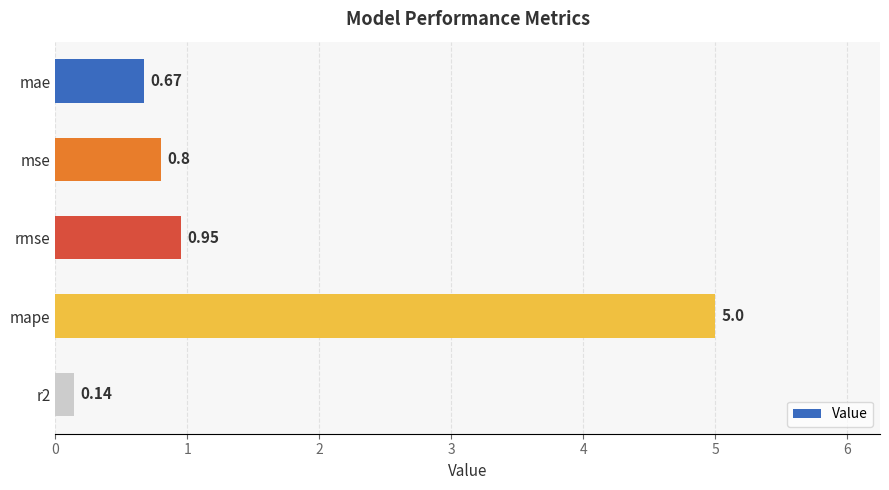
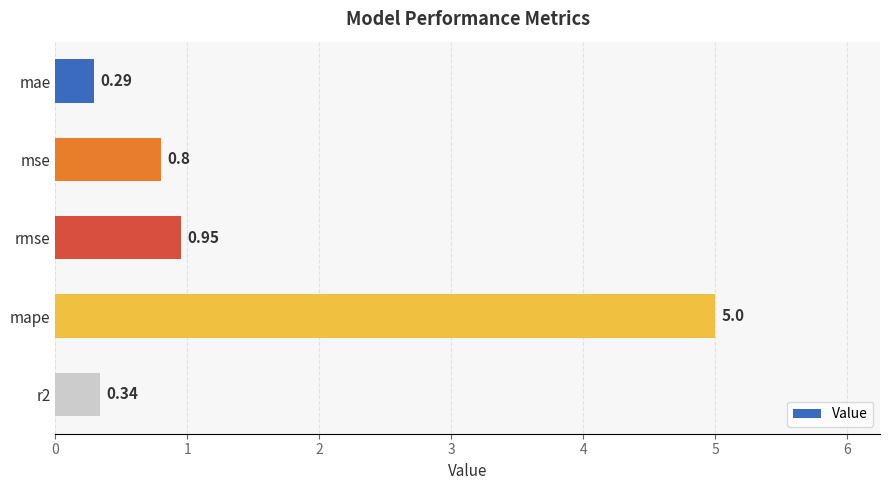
  {
-   "mae": 0.67,
+   "mae": 0.29,
    "mse": 0.8,
    "rmse": 0.95,
    "mape": 5.0,
-   "r2": 0.14
+   "r2": 0.34
  }
